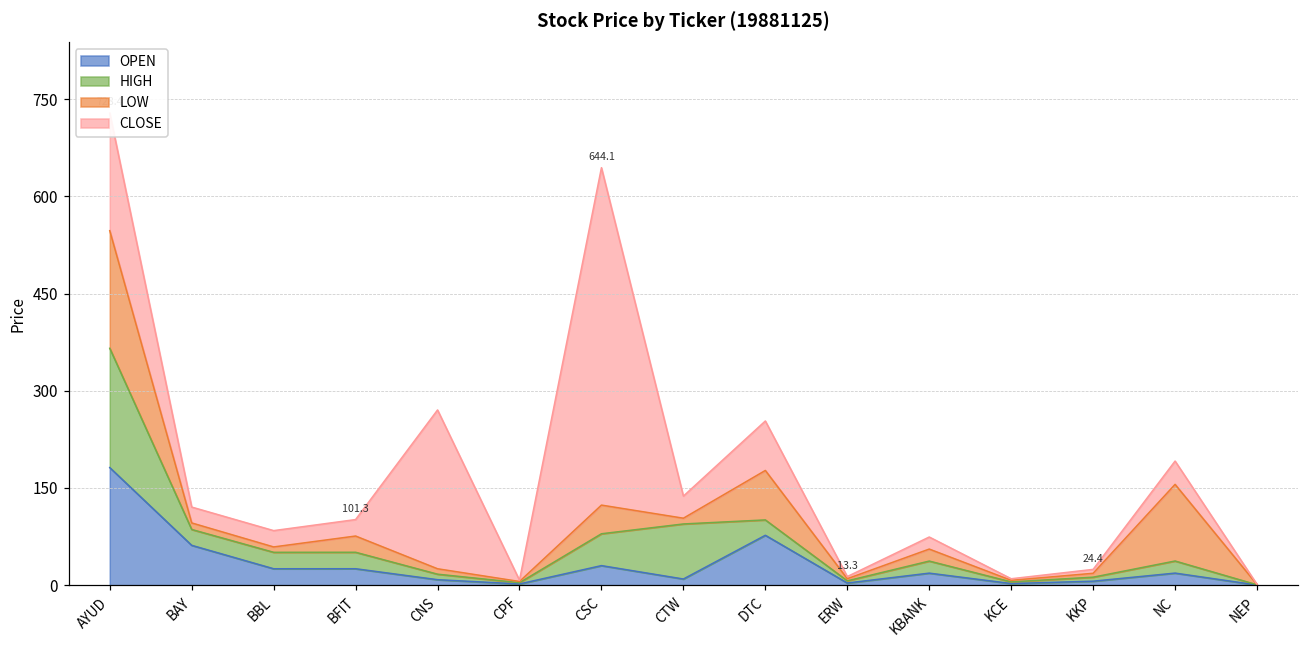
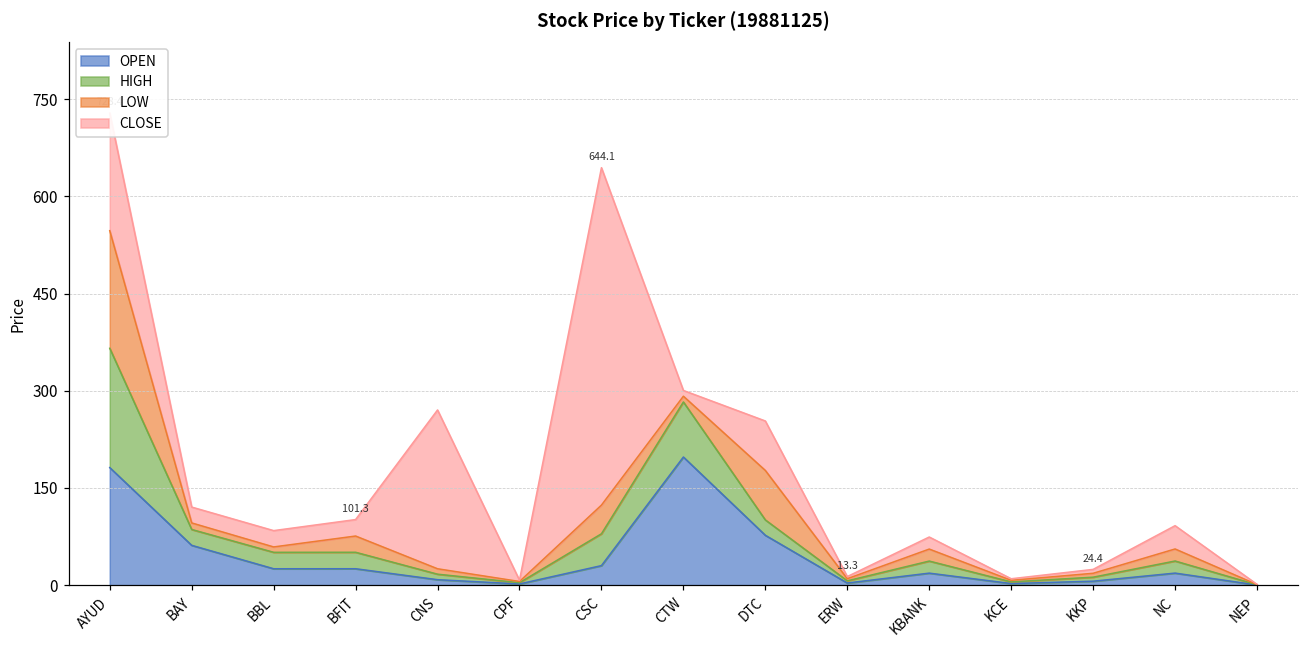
  {
    "OPEN": {
      "AYUD": 180,
      "BAY": 60,
      "BBL": 30,
      "BFIT": 30,
      "CNS": 10,
      "CSC": 30,
-     "CTW": 10,
+     "CTW": 200,
      "DTC": 80,
      "KBANK": 20,
      "KKP": 10,
      "NC": 20
    },
    "HIGH": {
      "AYUD": 180,
      "BAY": 20,
      "BBL": 30,
      "BFIT": 30,
      "CNS": 10,
      "CSC": 50,
      "CTW": 80,
      "DTC": 20,
      "KBANK": 20,
      "KKP": 10,
      "NC": 20
    },
    "LOW": {
      "AYUD": 180,
      "BAY": 10,
      "BBL": 10,
      "BFIT": 30,
      "CNS": 10,
      "CSC": 40,
      "CTW": 10,
      "DTC": 80,
      "KBANK": 20,
      "KKP": 10,
-     "NC": 120
+     "NC": 20
    },
    "CLOSE": {
      "BAY": 20,
      "BBL": 30,
      "CNS": 250,
-     "CTW": 30,
+     "CTW": 10,
      "DTC": 80,
      "KBANK": 20,
      "NC": 40
    }
  }
